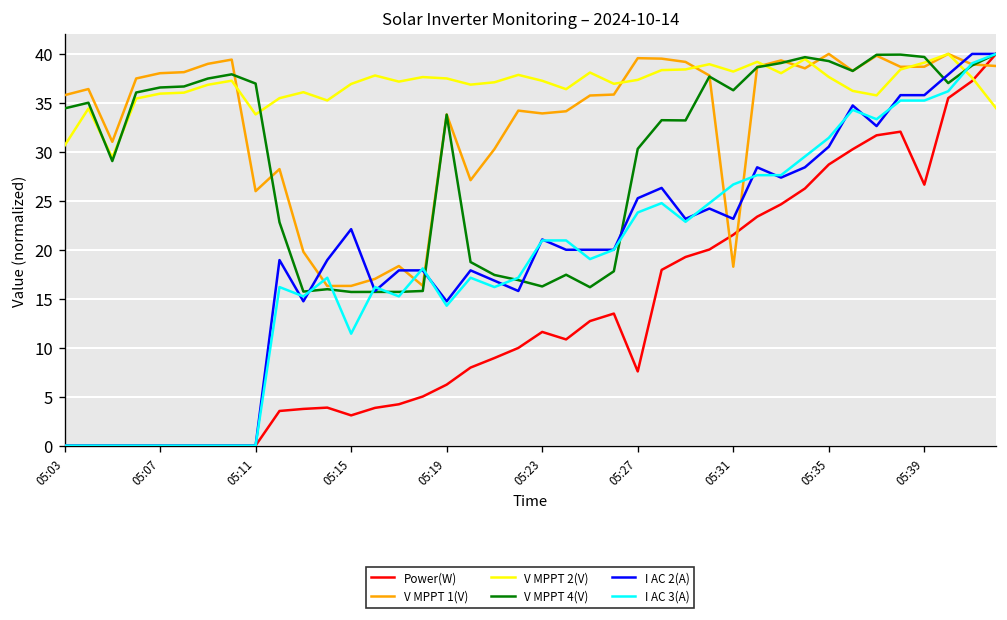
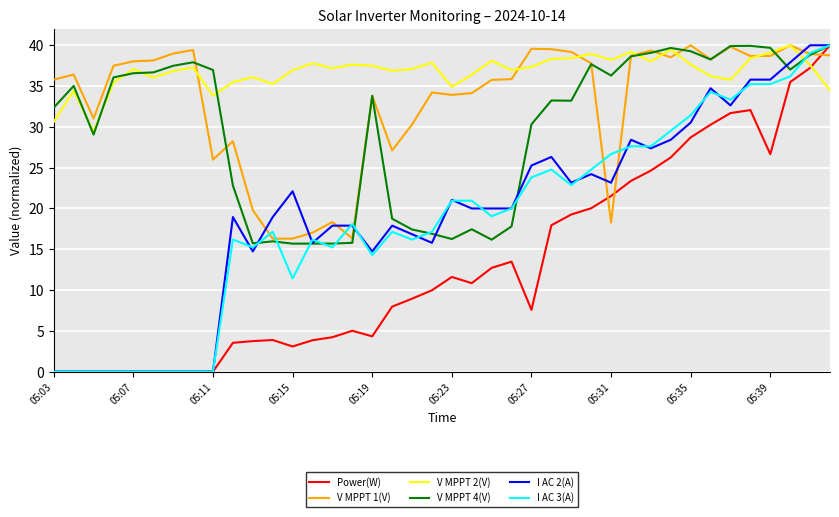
  {
    "Power(W)": {
      "05:15": 3,
-     "05:19": 6,
+     "05:19": 4,
      "05:23": 12,
      "05:27": 8,
      "05:31": 22,
      "05:35": 29,
      "05:39": 27
    },
    "V MPPT 1(V)": {
      "05:03": 36,
      "05:07": 38,
      "05:11": 26,
      "05:15": 16,
      "05:23": 34,
      "05:27": 40,
      "05:31": 18,
      "05:35": 40,
      "05:39": 39
    },
    "V MPPT 2(V)": {
      "05:03": 31,
-     "05:07": 36,
+     "05:07": 37,
      "05:11": 34,
      "05:15": 37,
      "05:19": 37,
-     "05:23": 37,
+     "05:23": 35,
      "05:27": 37,
      "05:31": 38,
      "05:35": 38,
      "05:39": 39
    },
    "V MPPT 4(V)": {
-     "05:03": 34,
+     "05:03": 32,
      "05:07": 37,
      "05:11": 37,
      "05:15": 16,
      "05:23": 16,
      "05:27": 30,
      "05:31": 36,
      "05:35": 39,
      "05:39": 40
    },
    "I AC 2(A)": {
      "05:15": 22,
      "05:19": 15,
      "05:27": 25,
      "05:31": 23,
      "05:35": 31,
      "05:39": 36
    },
    "I AC 3(A)": {
      "05:15": 11,
      "05:19": 14,
      "05:27": 24,
      "05:31": 27,
      "05:35": 31,
      "05:39": 35
    }
  }
